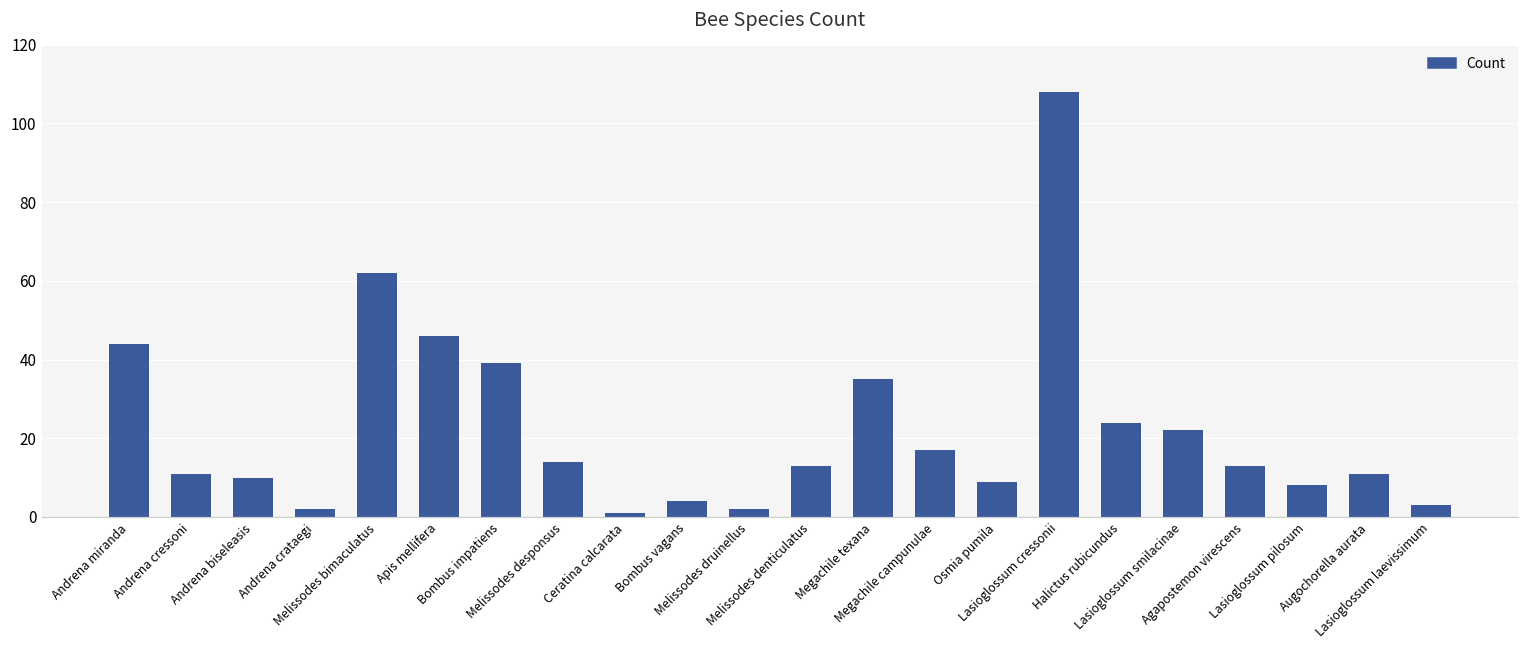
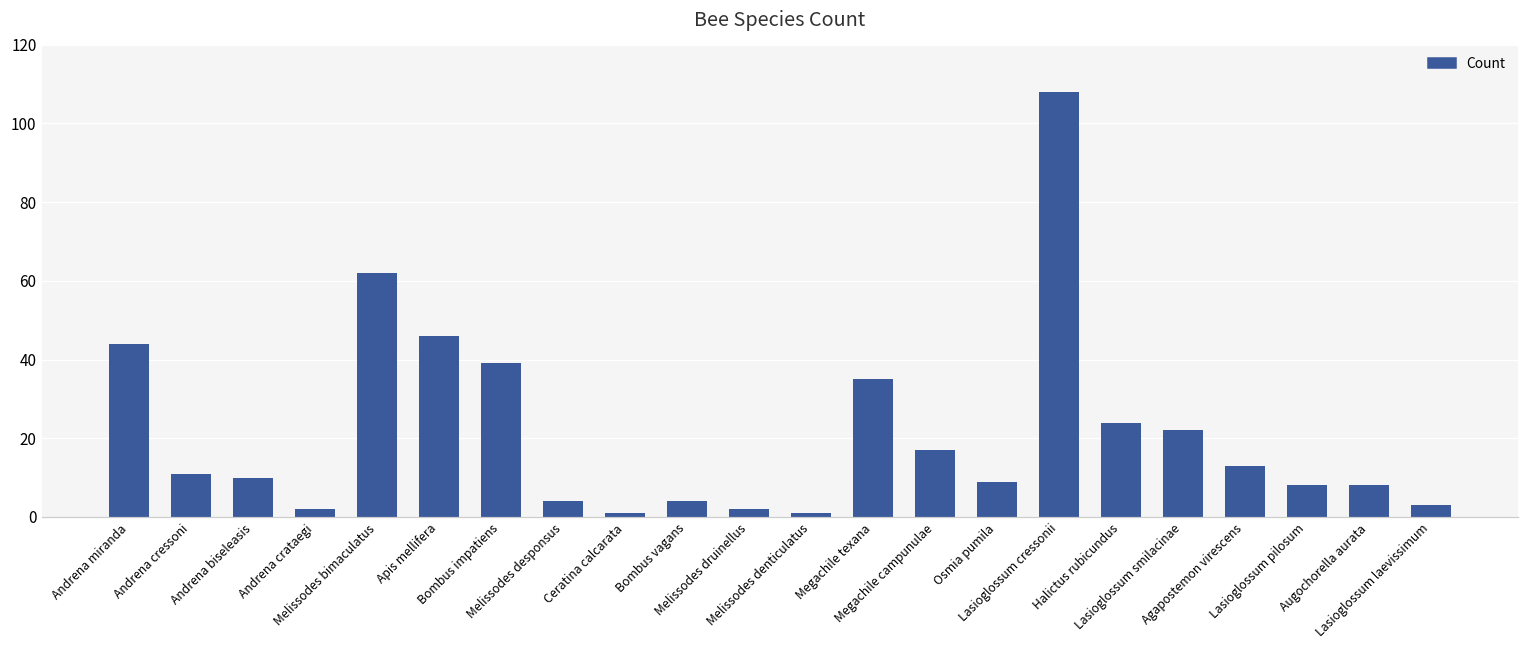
  {
    "Andrena miranda": 44,
    "Andrena cressoni": 11,
    "Andrena biseleasis": 10,
    "Andrena crataegi": 2,
    "Melissodes bimaculatus": 62,
    "Apis mellifera": 46,
    "Bombus impatiens": 39,
-   "Melissodes desponsus": 14,
+   "Melissodes desponsus": 4,
    "Ceratina calcarata": 1,
    "Bombus vagans": 4,
    "Melissodes druinellus": 2,
-   "Melissodes denticulatus": 13,
+   "Melissodes denticulatus": 1,
    "Megachile texana": 35,
    "Megachile campunulae": 17,
    "Osmia pumila": 9,
    "Lasioglossum cressonii": 108,
    "Halictus rubicundus": 24,
    "Lasioglossum smilacinae": 22,
    "Agapostemon virescens": 13,
    "Lasioglossum pilosum": 8,
-   "Augochorella aurata": 11,
+   "Augochorella aurata": 8,
    "Lasioglossum laevissimum": 3
  }
